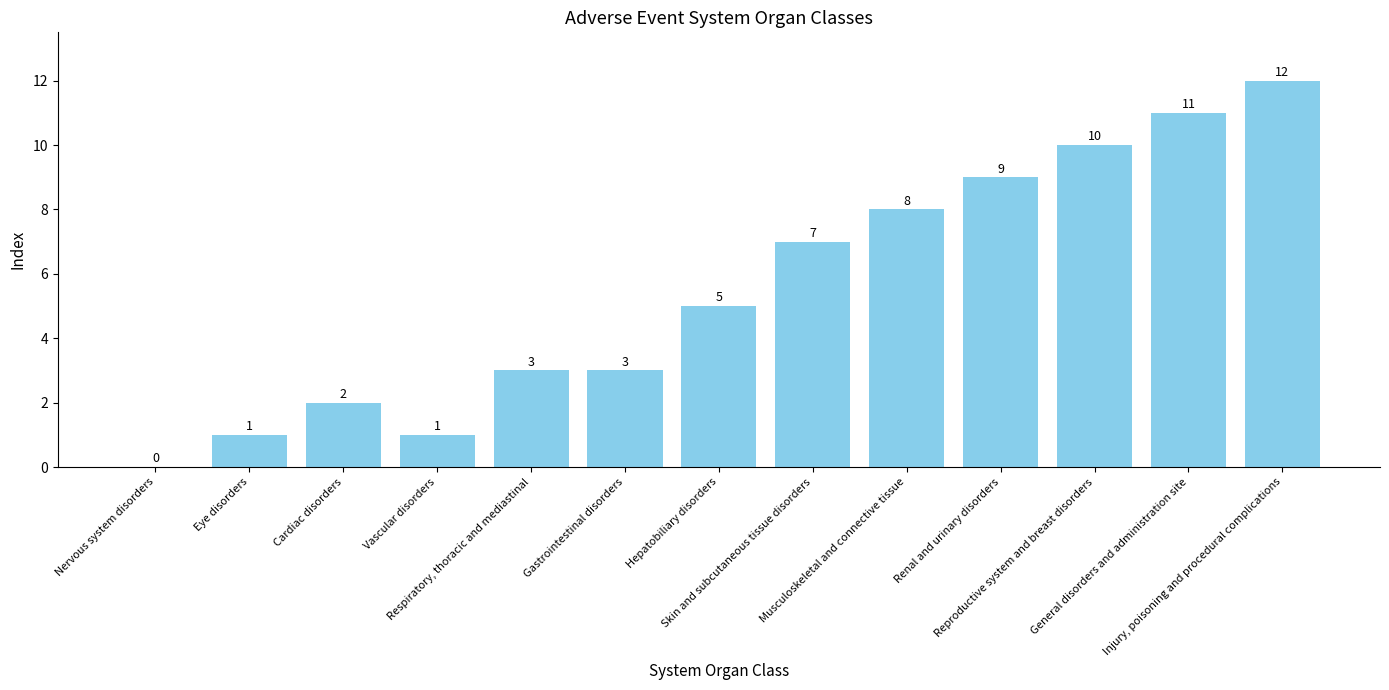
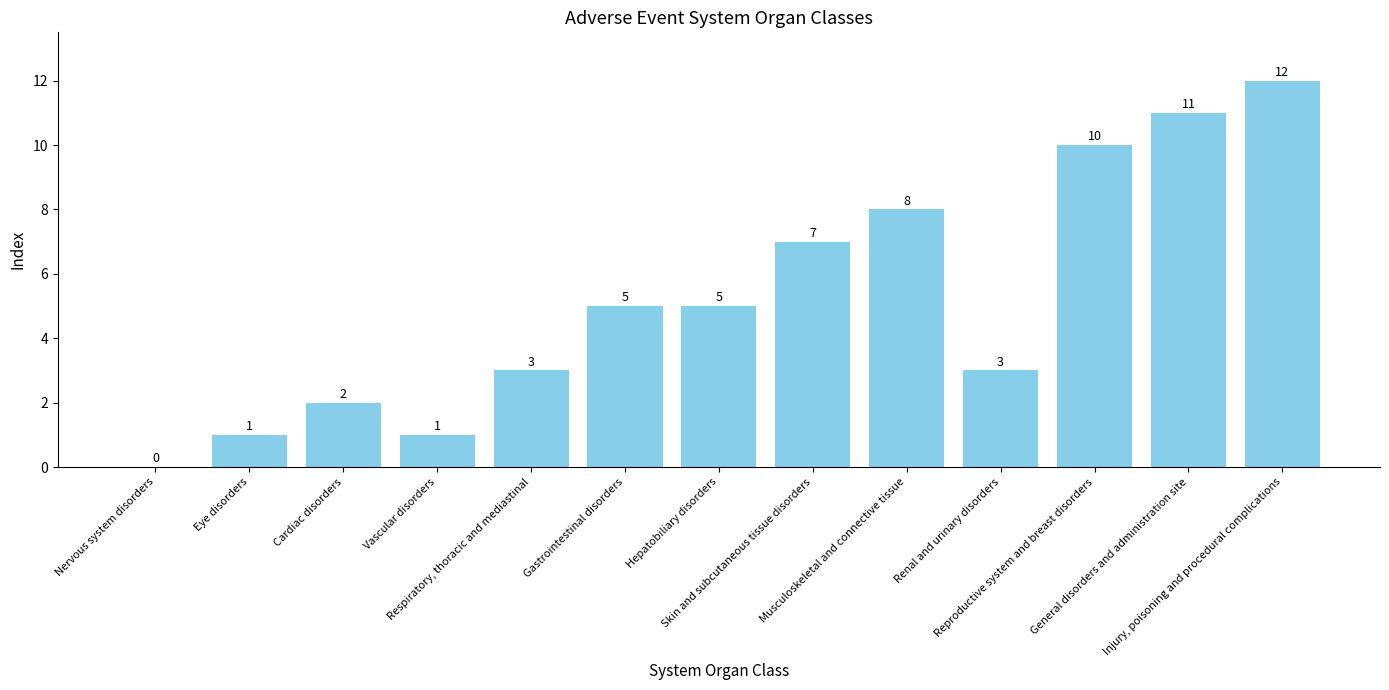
  {
    "Nervous system disorders": 0,
    "Eye disorders": 1,
    "Cardiac disorders": 2,
    "Vascular disorders": 1,
    "Respiratory, thoracic and mediastinal": 3,
-   "Gastrointestinal disorders": 3,
+   "Gastrointestinal disorders": 5,
    "Hepatobiliary disorders": 5,
    "Skin and subcutaneous tissue disorders": 7,
    "Musculoskeletal and connective tissue": 8,
-   "Renal and urinary disorders": 9,
+   "Renal and urinary disorders": 3,
    "Reproductive system and breast disorders": 10,
    "General disorders and administration site": 11,
    "Injury, poisoning and procedural complications": 12
  }
